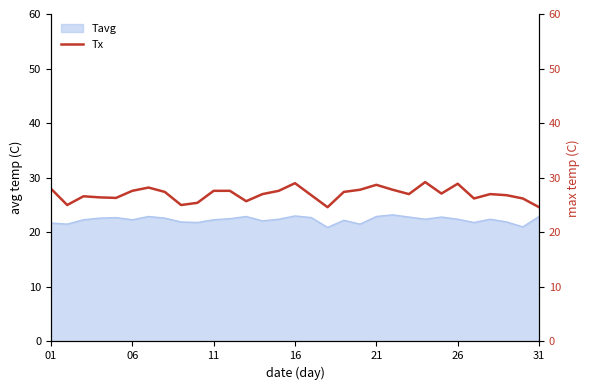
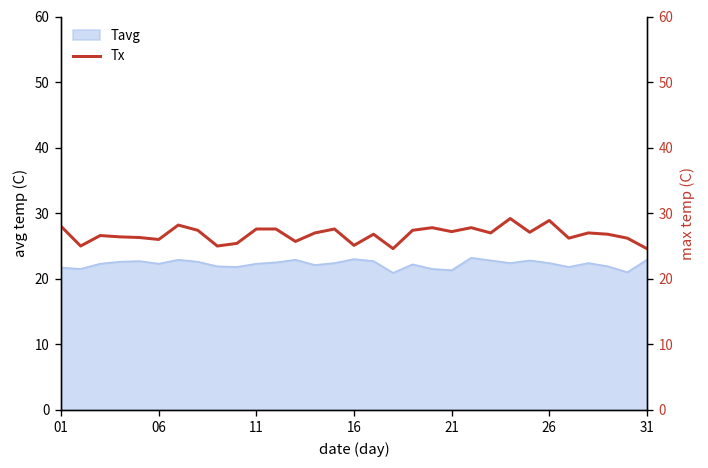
  {
    "Tavg": {
      "01": 22,
      "06": 22,
      "11": 22,
      "16": 23,
-     "21": 23,
+     "21": 21,
      "26": 22,
      "31": 23
    },
    "Tx": {
      "01": 28,
-     "06": 28,
+     "06": 26,
      "11": 28,
-     "16": 29,
-     "21": 29,
+     "16": 25,
+     "21": 27,
      "26": 29,
      "31": 25
    }
  }
